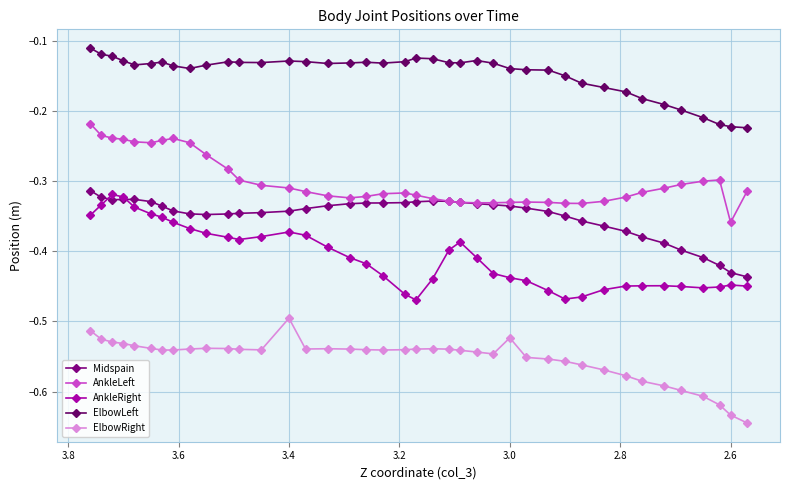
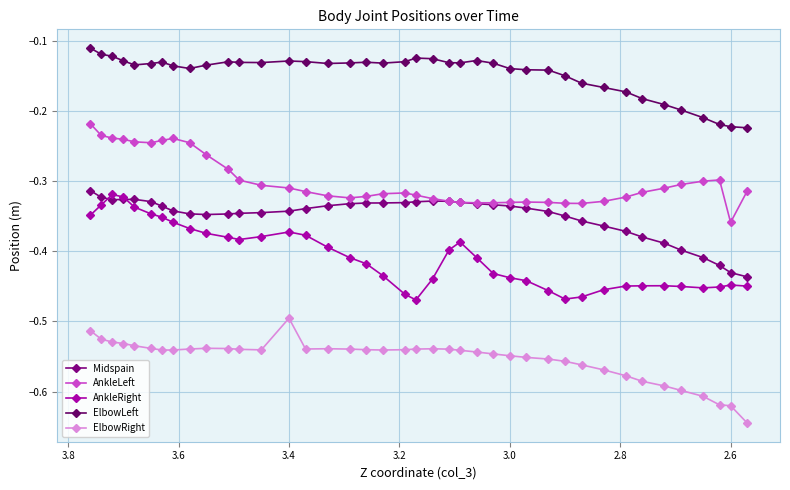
  {
    "AnkleLeft": {
      "3.4": -0.31,
      "3.0": -0.33,
      "2.6": -0.36
    },
    "ElbowRight": {
      "3.4": -0.50,
-     "3.0": -0.52,
-     "2.6": -0.63
+     "3.0": -0.55,
+     "2.6": -0.62
    }
  }
